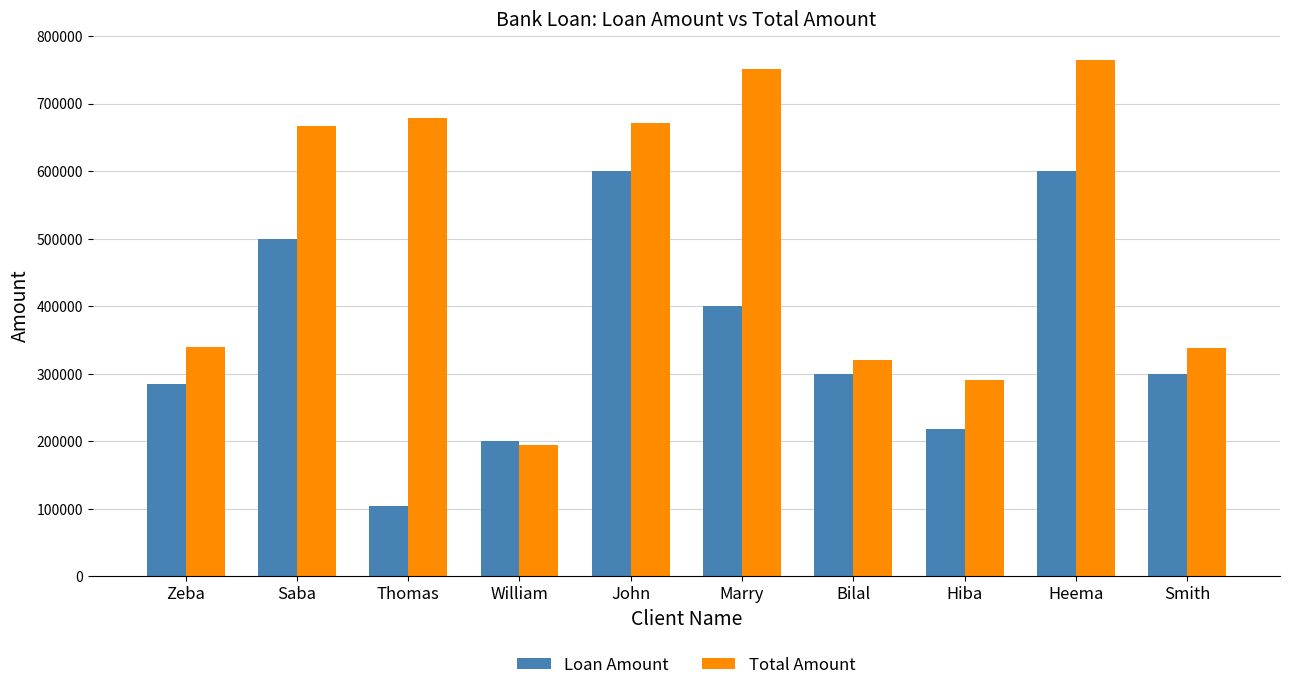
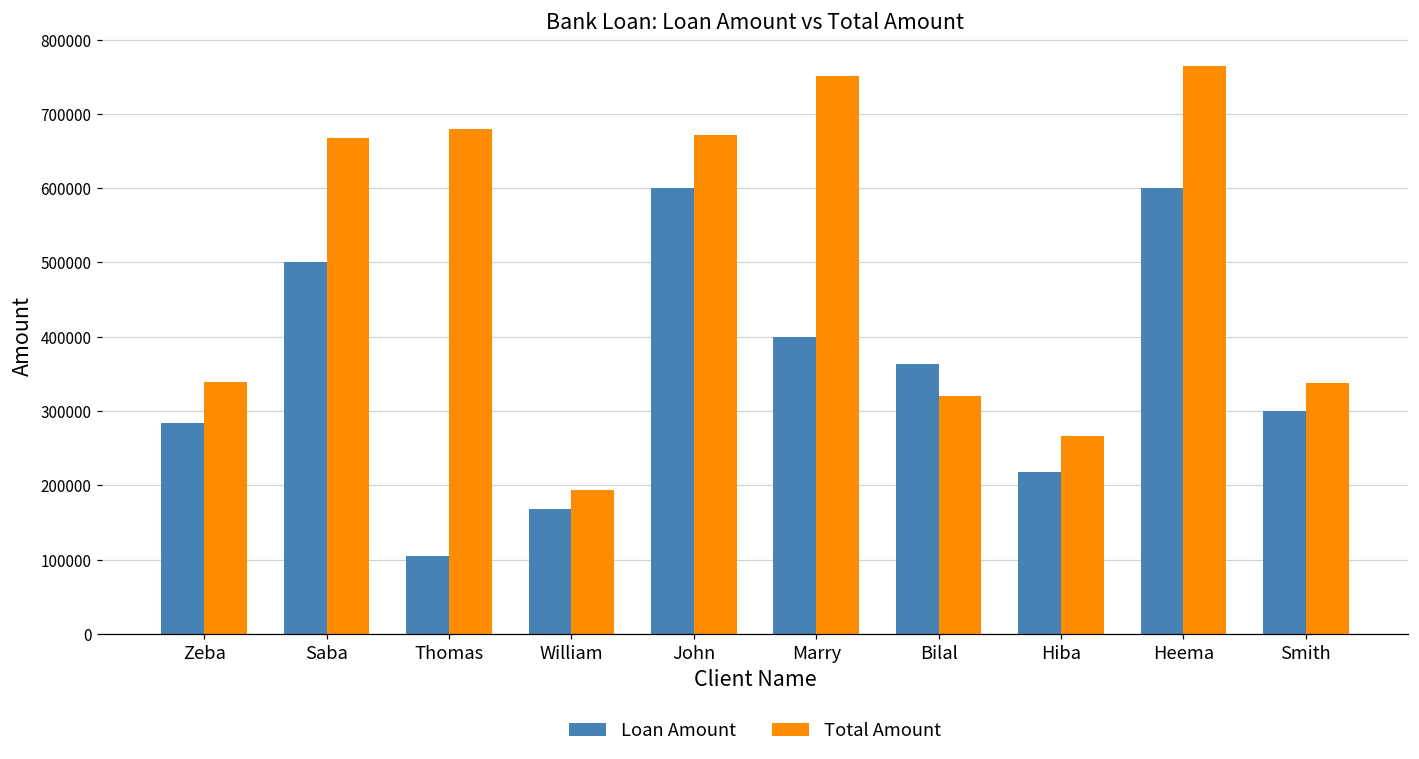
  {
    "Loan Amount": {
      "Zeba": 280000,
      "Saba": 500000,
      "Thomas": 100000,
-     "William": 200000,
+     "William": 170000,
      "John": 600000,
      "Marry": 400000,
-     "Bilal": 300000,
+     "Bilal": 360000,
      "Hiba": 220000,
      "Heema": 600000,
      "Smith": 300000
    },
    "Total Amount": {
      "Zeba": 340000,
      "Saba": 670000,
      "Thomas": 680000,
      "William": 190000,
      "John": 670000,
      "Marry": 750000,
      "Bilal": 320000,
-     "Hiba": 290000,
+     "Hiba": 270000,
      "Heema": 760000,
      "Smith": 340000
    }
  }
